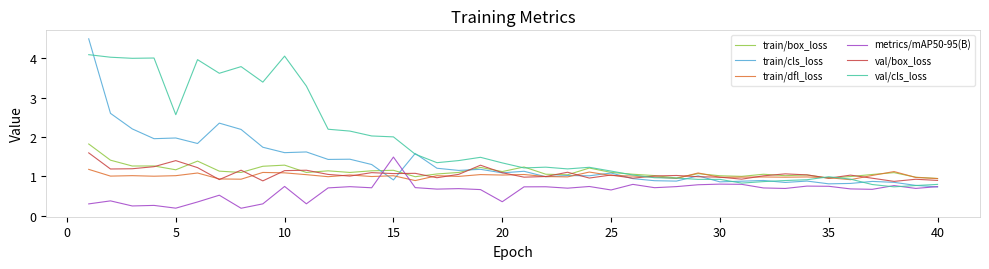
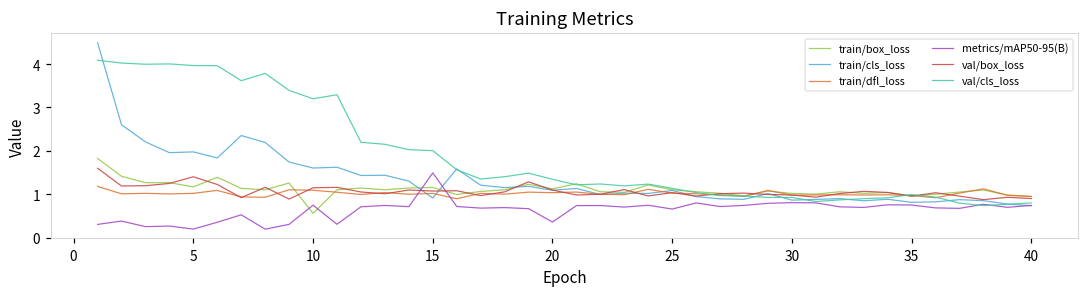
  {
    "train/box_loss": {
      "5": 1.2,
-     "10": 1.3,
+     "10": 0.6,
      "15": 1.2
    },
    "train/cls_loss": {
      "5": 2.0,
      "10": 1.6,
      "15": 0.9
    },
    "metrics/mAP50-95(B)": {
      "5": 0.2,
      "10": 0.7,
      "15": 1.5,
      "20": 0.4,
      "25": 0.7
    },
    "val/cls_loss": {
-     "5": 2.6,
-     "10": 4.1,
+     "5": 4.0,
+     "10": 3.2,
      "15": 2.0,
      "20": 1.3
    }
  }
